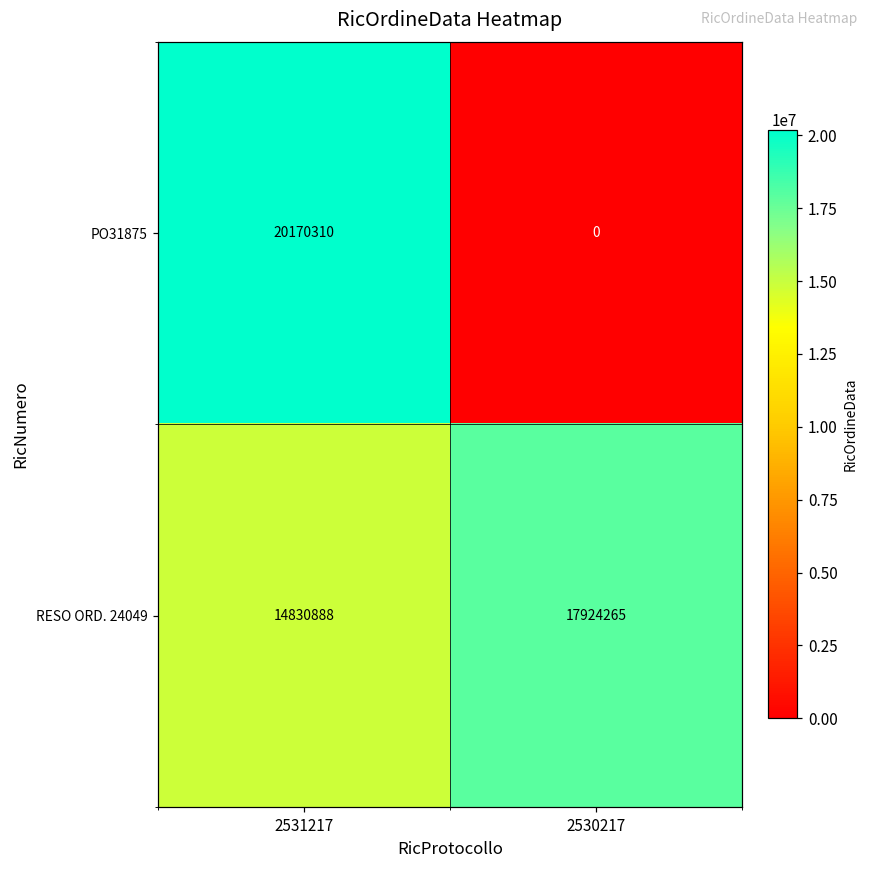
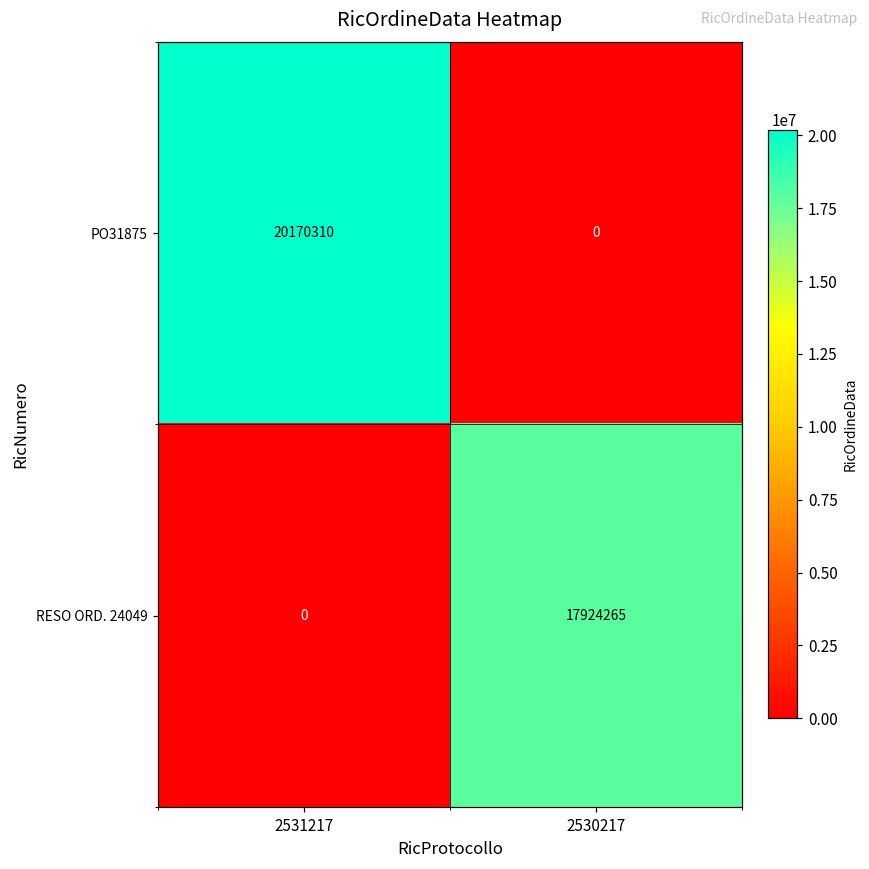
  {
    "PO31875": {
      "2531217": 20170310,
      "2530217": 0
    },
    "RESO ORD. 24049": {
-     "2531217": 14830888,
+     "2531217": 0,
      "2530217": 17924265
    }
  }
